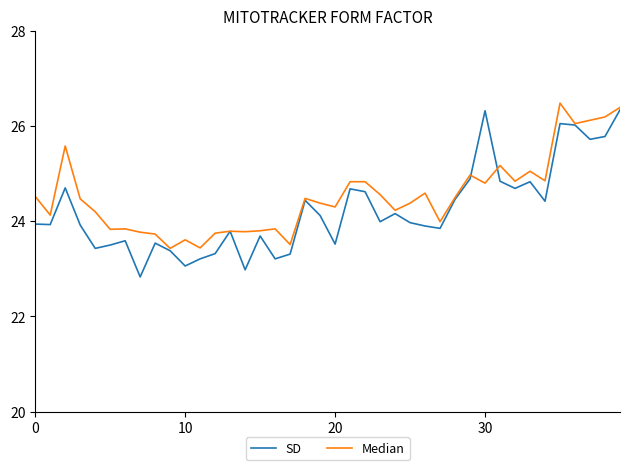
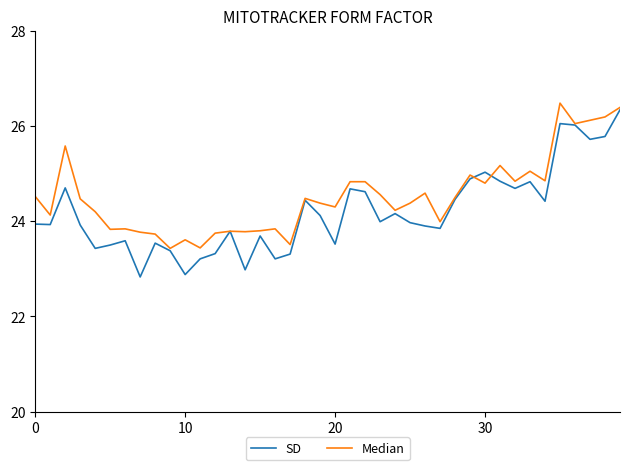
  {
    "SD": {
      "0": 23.9,
-     "10": 23.1,
+     "10": 22.9,
      "20": 23.5,
-     "30": 26.3
+     "30": 25.0
    },
    "Median": {
      "0": 24.5,
      "10": 23.6,
      "20": 24.3,
      "30": 24.8
    }
  }
